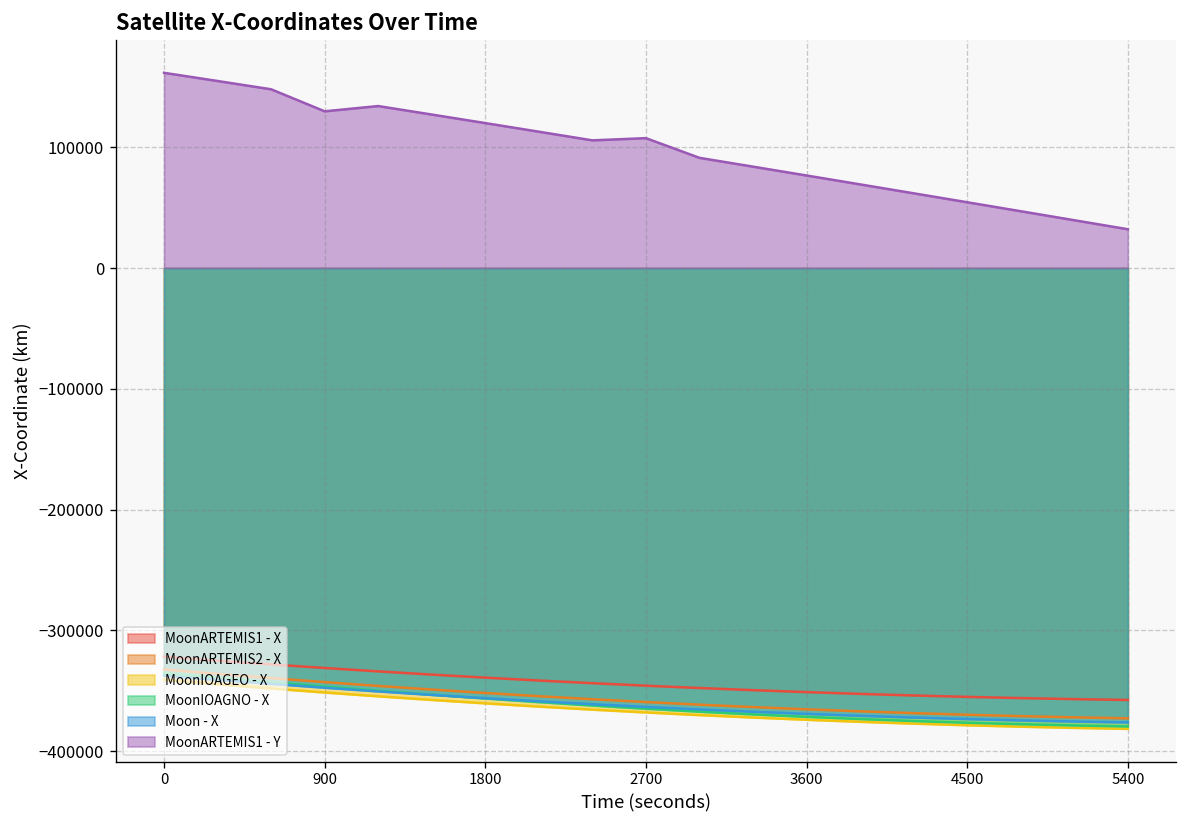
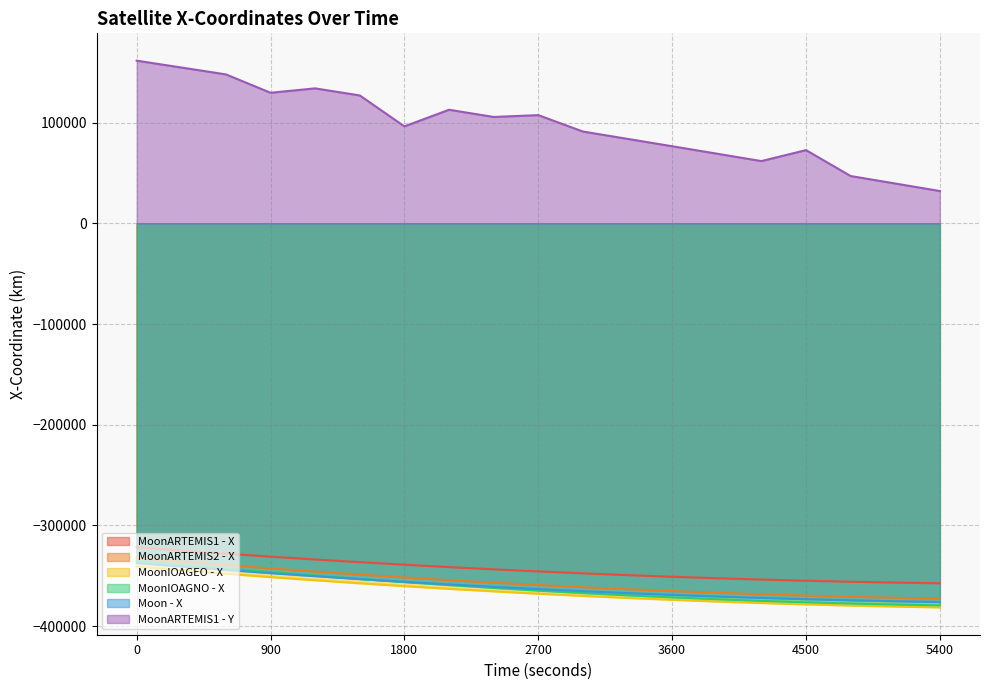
  {
    "MoonARTEMIS1 - Y": {
      "0": 162000,
      "900": 130000,
-     "1800": 120000,
+     "1800": 96000,
      "2700": 108000,
      "3600": 77000,
-     "4500": 54000,
+     "4500": 73000,
      "5400": 32000
    }
  }
